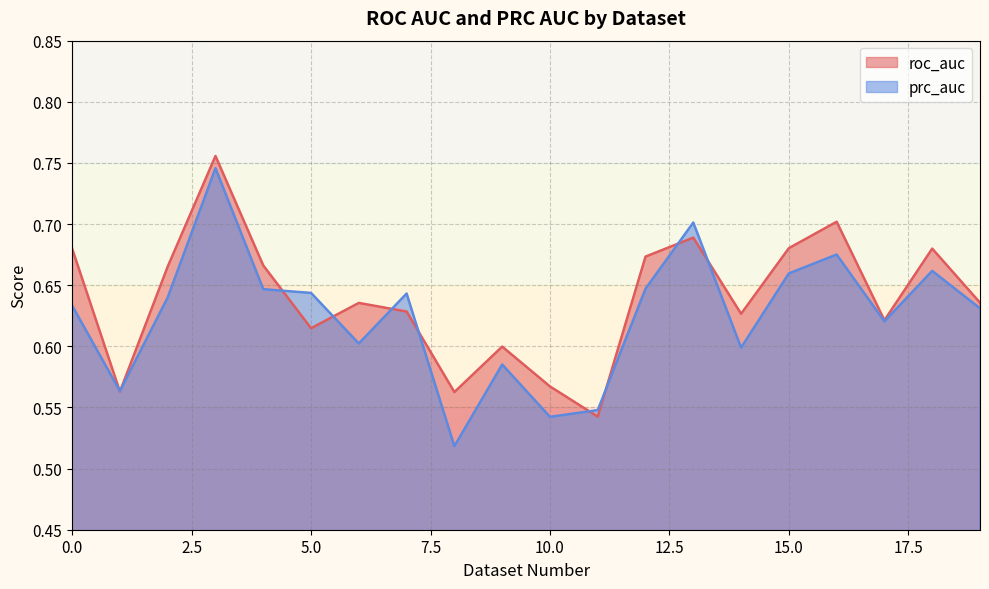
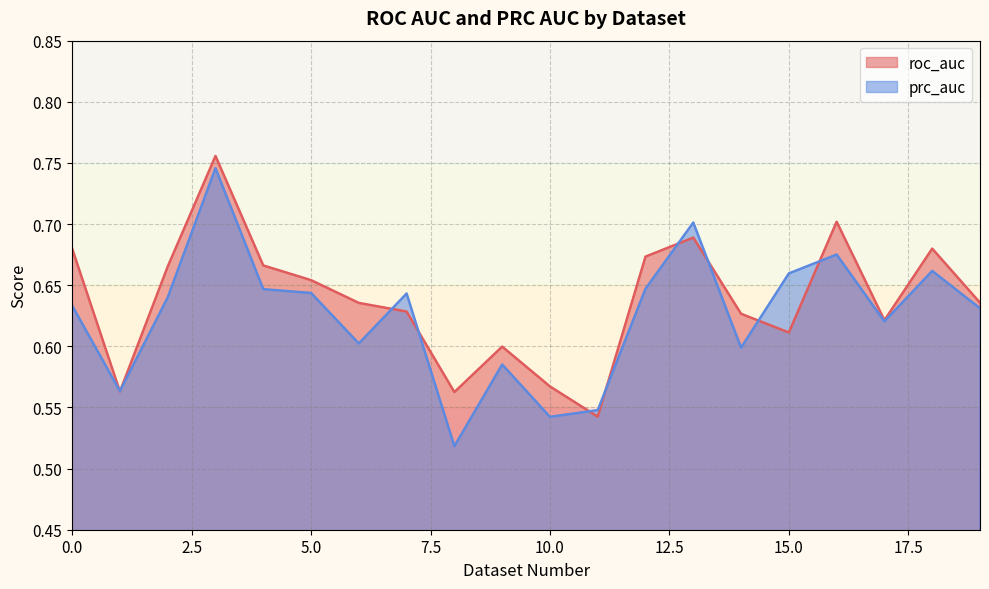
  {
    "roc_auc": {
      "0.0": 0.680,
-     "5.0": 0.615,
+     "5.0": 0.654,
      "10.0": 0.567,
-     "15.0": 0.680
+     "15.0": 0.611
    },
    "prc_auc": {
      "0.0": 0.633,
      "5.0": 0.644,
      "10.0": 0.542,
      "15.0": 0.660
    }
  }
